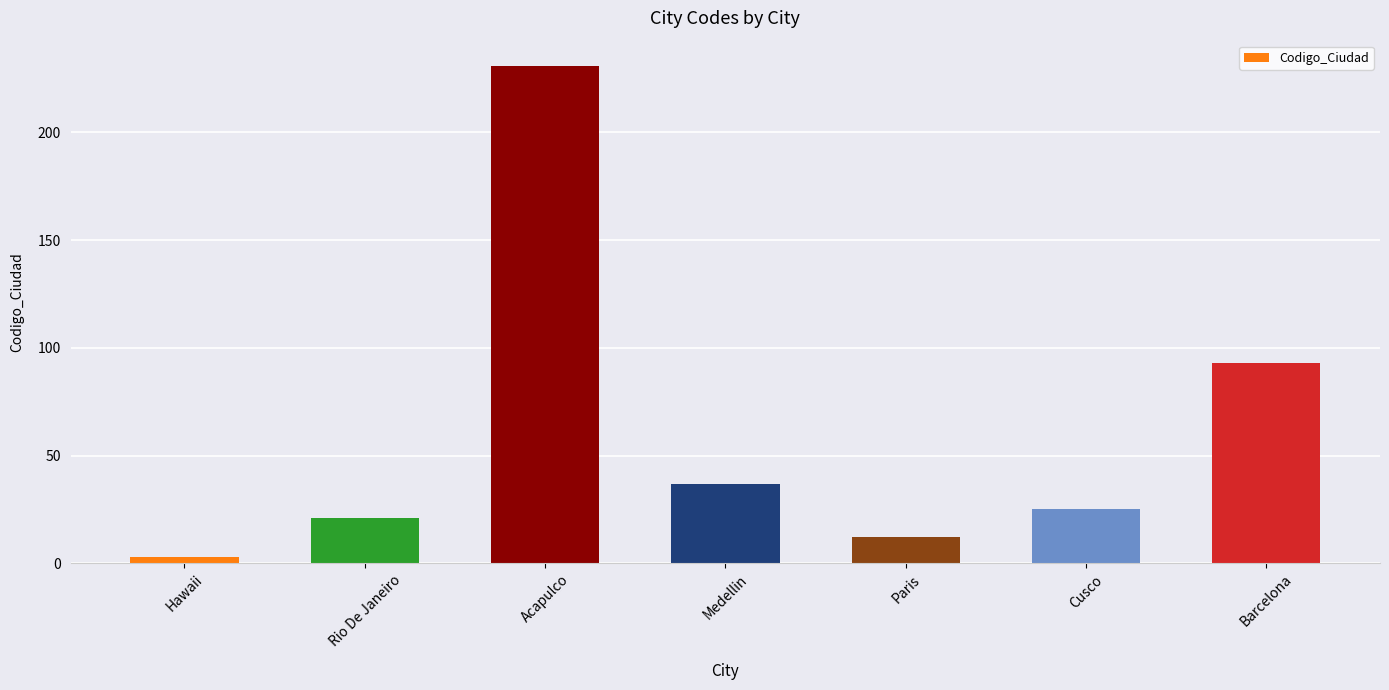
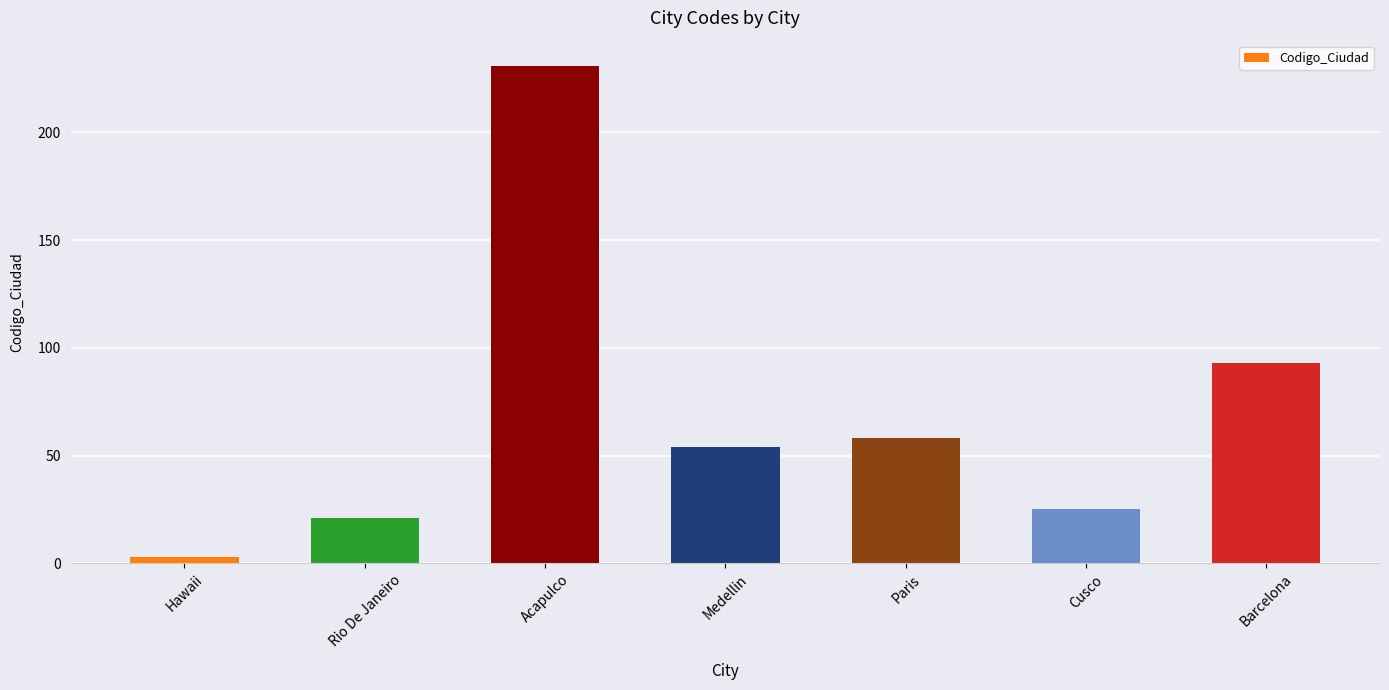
  {
    "Hawaii": 3,
    "Rio De Janeiro": 21,
    "Acapulco": 231,
-   "Medellin": 37,
-   "Paris": 12,
+   "Medellin": 54,
+   "Paris": 58,
    "Cusco": 25,
    "Barcelona": 93
  }
